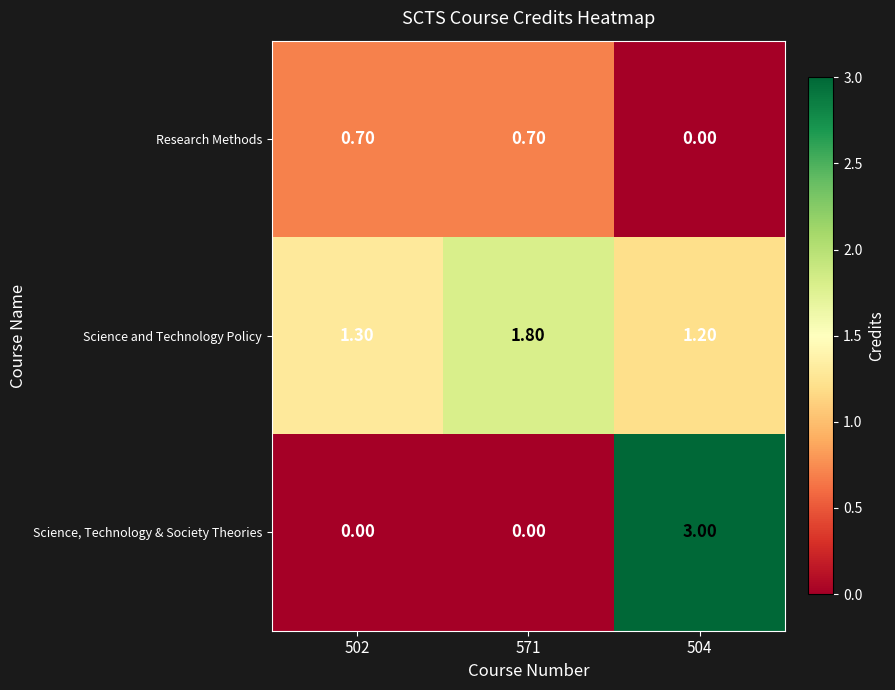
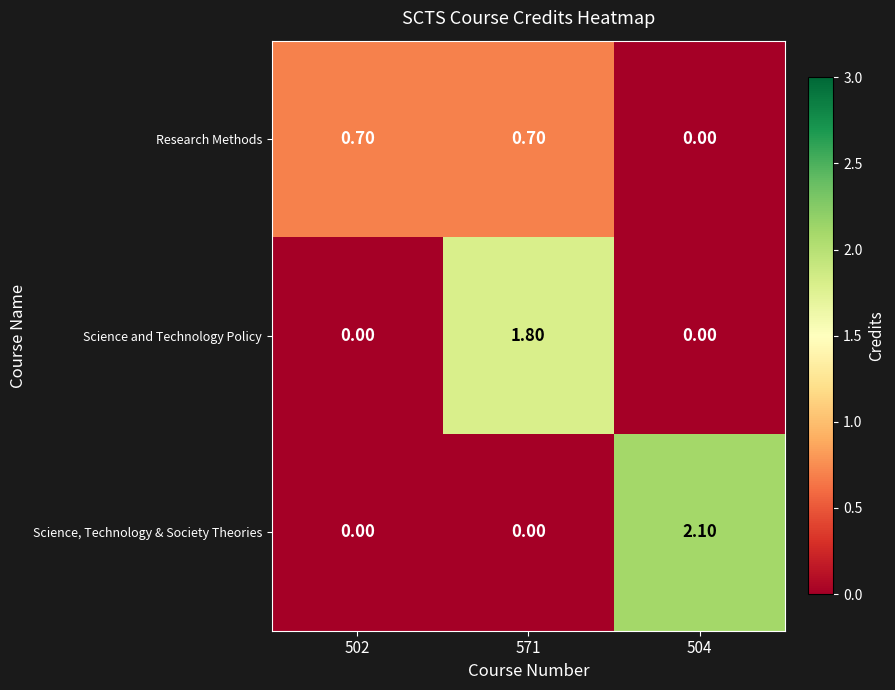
  {
    "Research Methods": {
      "502": 0.70,
      "571": 0.70,
      "504": 0.00
    },
    "Science and Technology Policy": {
-     "502": 1.30,
+     "502": 0.00,
      "571": 1.80,
-     "504": 1.20
+     "504": 0.00
    },
    "Science, Technology & Society Theories": {
      "502": 0.00,
      "571": 0.00,
-     "504": 3.00
+     "504": 2.10
    }
  }
